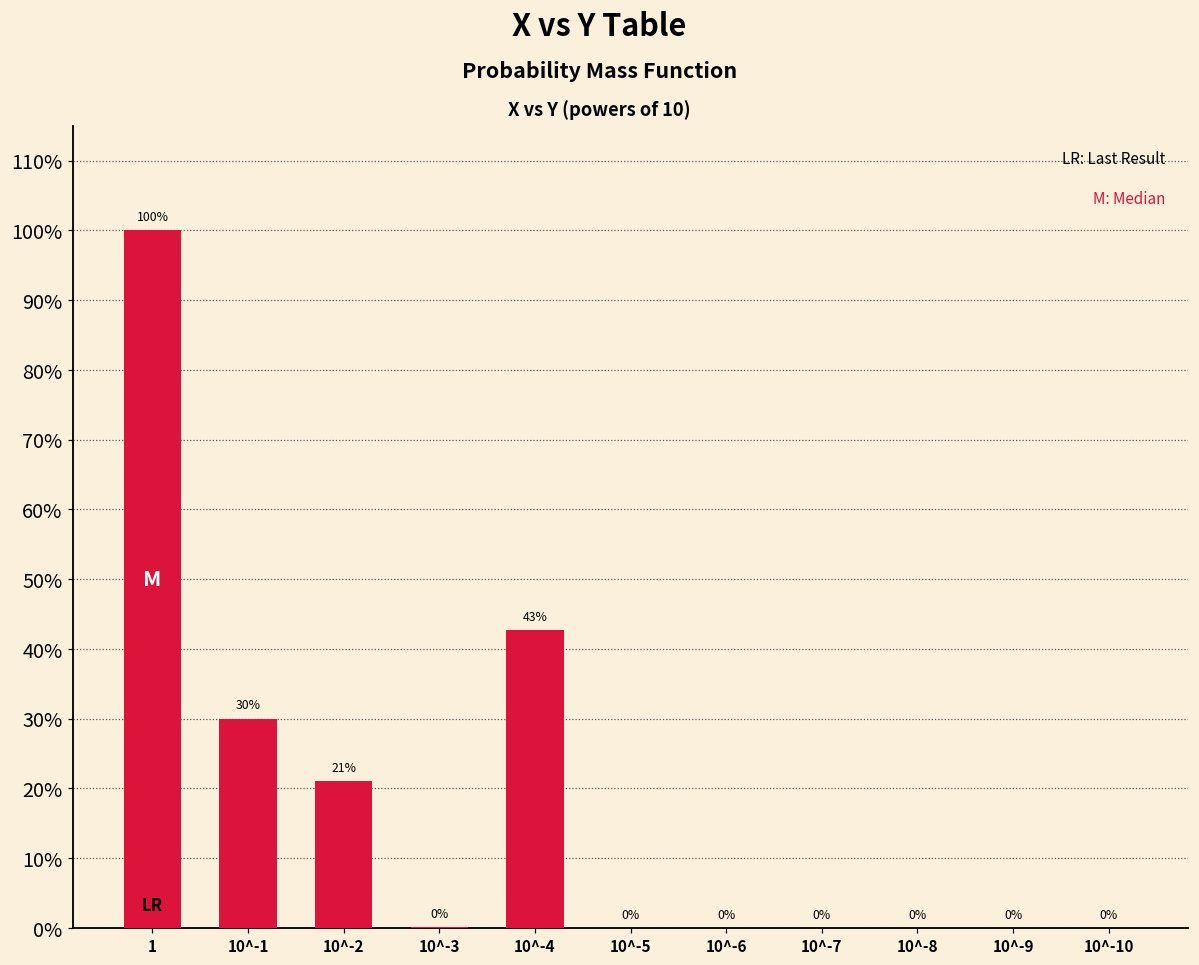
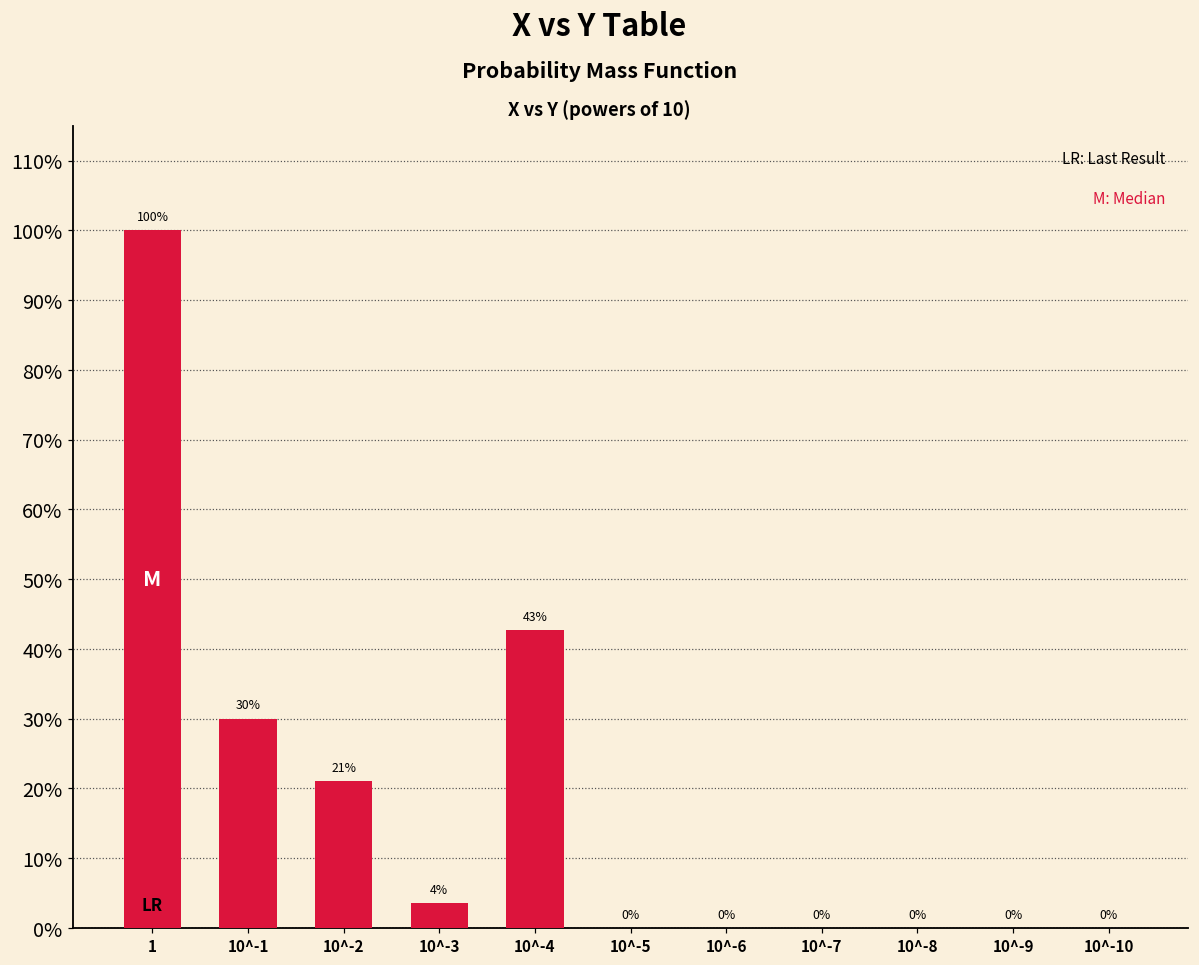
  {
    "1": "100%",
    "10^-1": "30%",
    "10^-2": "21%",
-   "10^-3": "0%",
+   "10^-3": "4%",
    "10^-4": "43%",
    "10^-5": "0%",
    "10^-6": "0%",
    "10^-7": "0%",
    "10^-8": "0%",
    "10^-9": "0%",
    "10^-10": "0%"
  }
